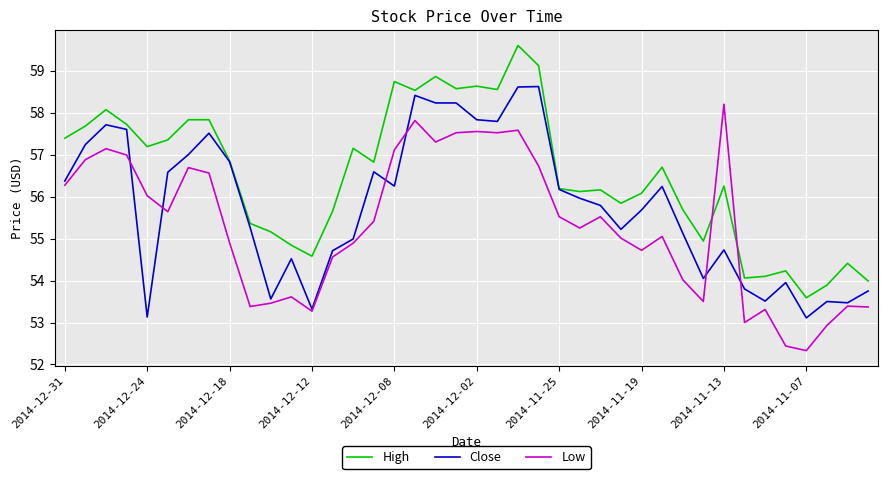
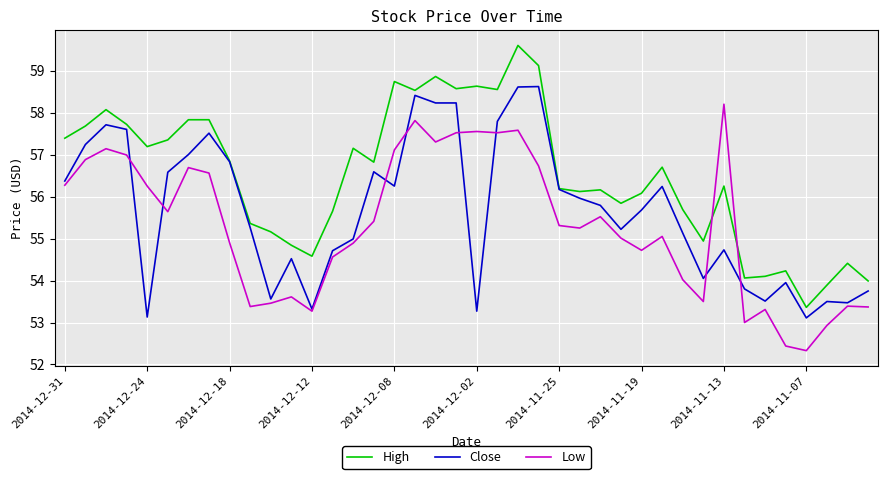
  {
    "High": {
      "2014-12-31": 57.4,
      "2014-12-24": 57.2,
      "2014-12-12": 54.6,
      "2014-12-08": 58.7,
      "2014-12-02": 58.6,
      "2014-11-19": 56.1,
      "2014-11-13": 56.3,
-     "2014-11-07": 53.6
+     "2014-11-07": 53.4
    },
    "Close": {
      "2014-12-31": 56.4,
      "2014-12-24": 53.1,
      "2014-12-08": 56.3,
-     "2014-12-02": 57.8,
+     "2014-12-02": 53.3,
      "2014-11-19": 55.7,
      "2014-11-13": 54.7,
      "2014-11-07": 53.1
    },
    "Low": {
      "2014-12-31": 56.3,
-     "2014-12-24": 56.0,
+     "2014-12-24": 56.3,
      "2014-12-18": 54.9,
      "2014-12-08": 57.1,
      "2014-12-02": 57.6,
-     "2014-11-25": 55.5,
+     "2014-11-25": 55.3,
      "2014-11-19": 54.7,
      "2014-11-13": 58.2,
      "2014-11-07": 52.3
    }
  }
